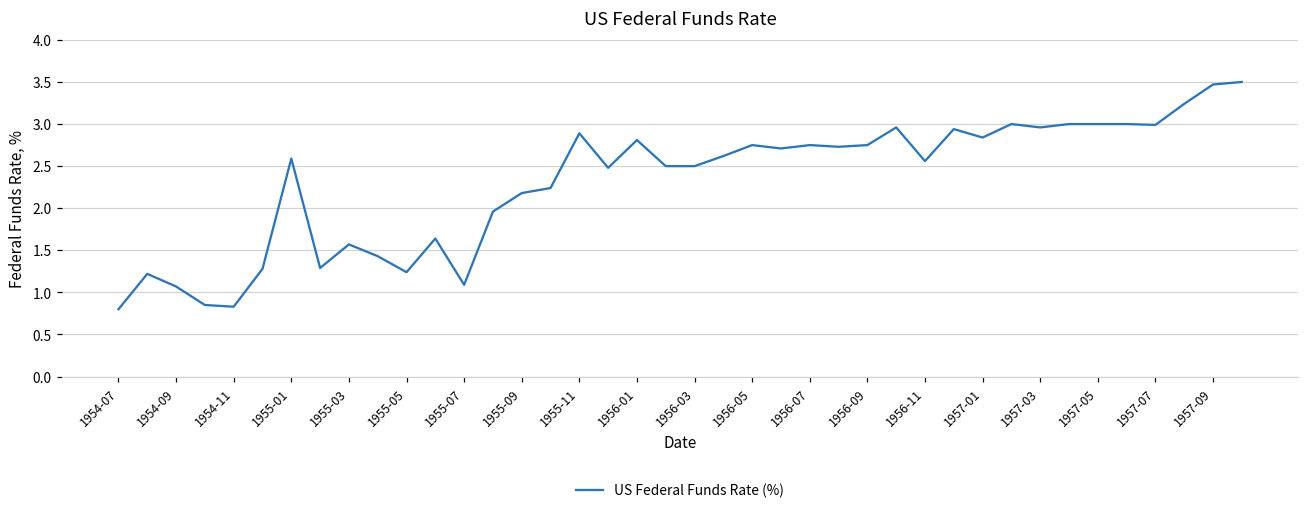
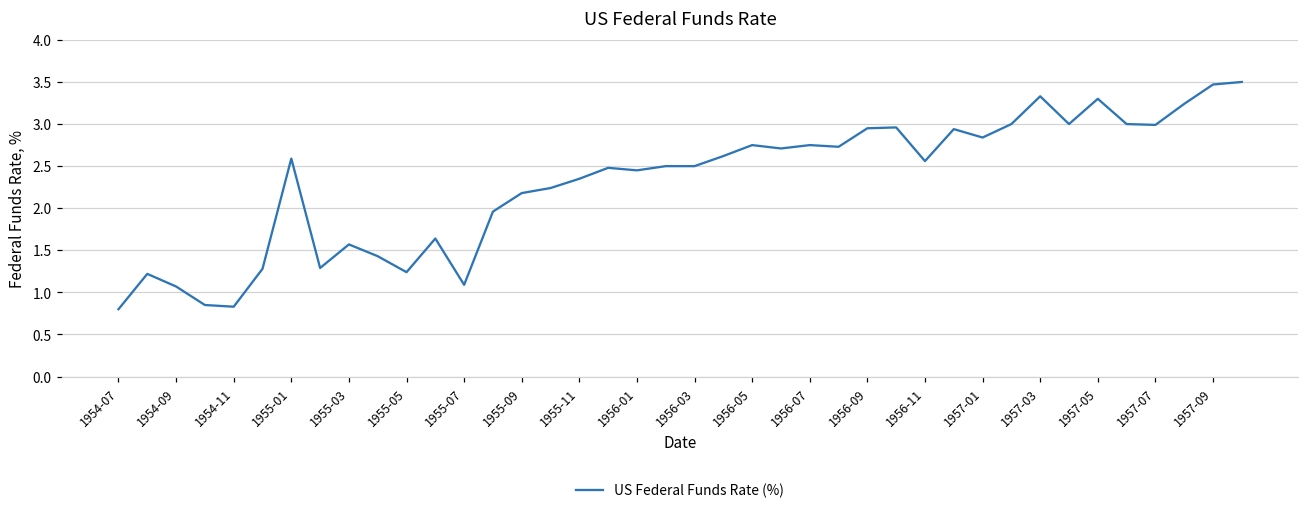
  {
    "1954-07": 0.8,
    "1954-09": 1.1,
    "1954-11": 0.8,
    "1955-01": 2.6,
    "1955-03": 1.6,
    "1955-05": 1.2,
    "1955-07": 1.1,
    "1955-09": 2.2,
-   "1955-11": 2.9,
-   "1956-01": 2.8,
+   "1955-11": 2.4,
+   "1956-01": 2.5,
    "1956-03": 2.5,
    "1956-05": 2.8,
    "1956-07": 2.8,
-   "1956-09": 2.8,
+   "1956-09": 3.0,
    "1956-11": 2.6,
    "1957-01": 2.8,
-   "1957-03": 3.0,
-   "1957-05": 3.0,
+   "1957-03": 3.3,
+   "1957-05": 3.3,
    "1957-07": 3.0,
    "1957-09": 3.5
  }
